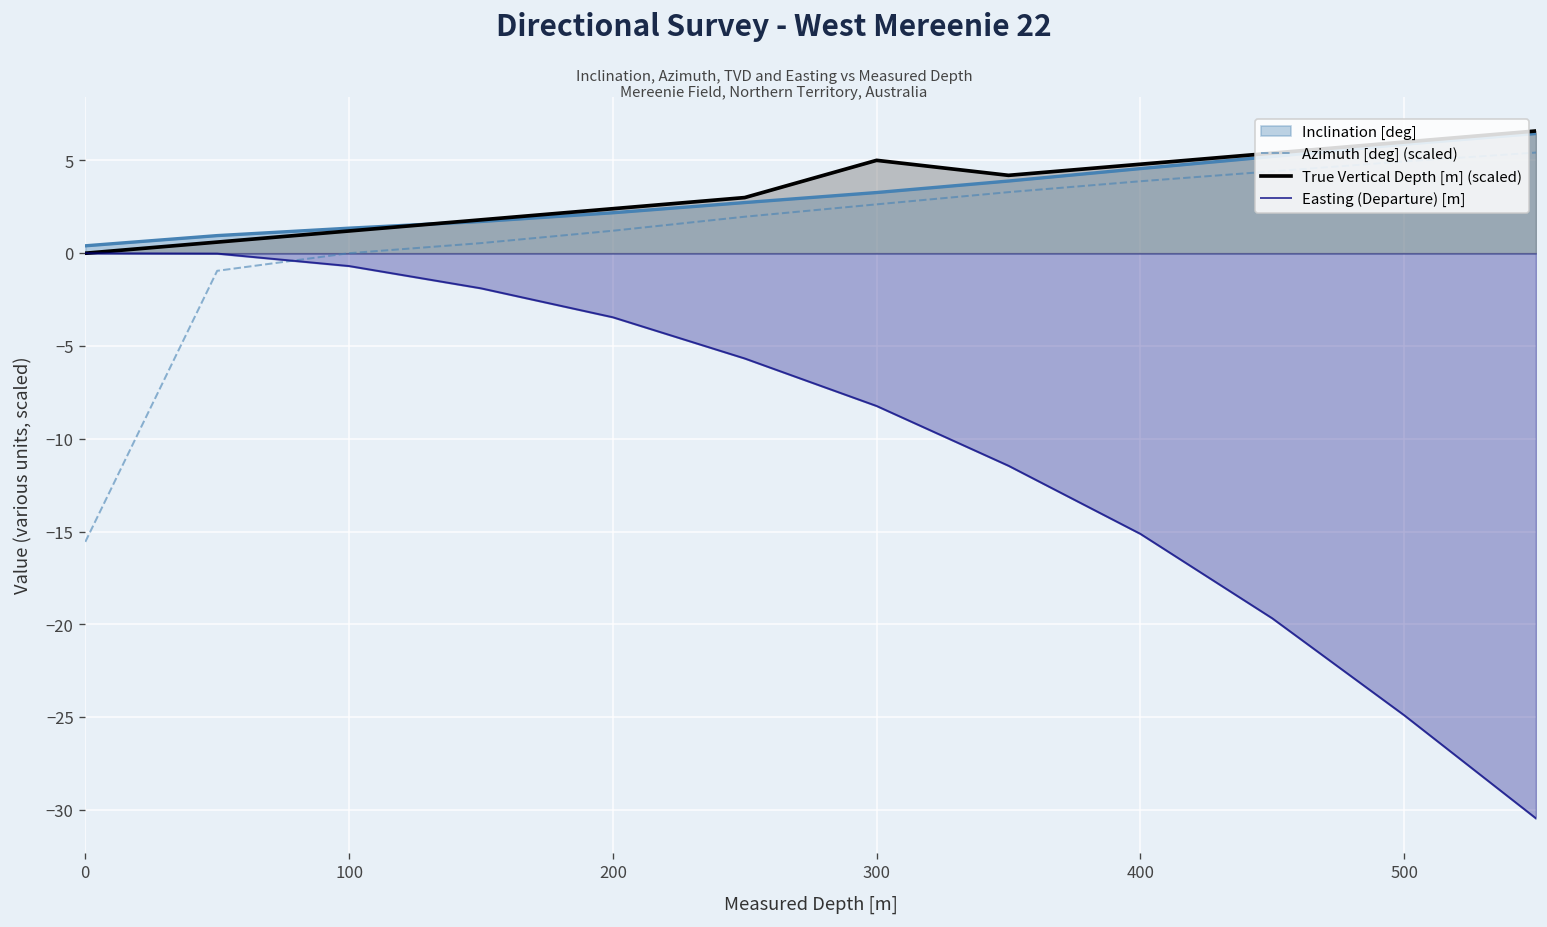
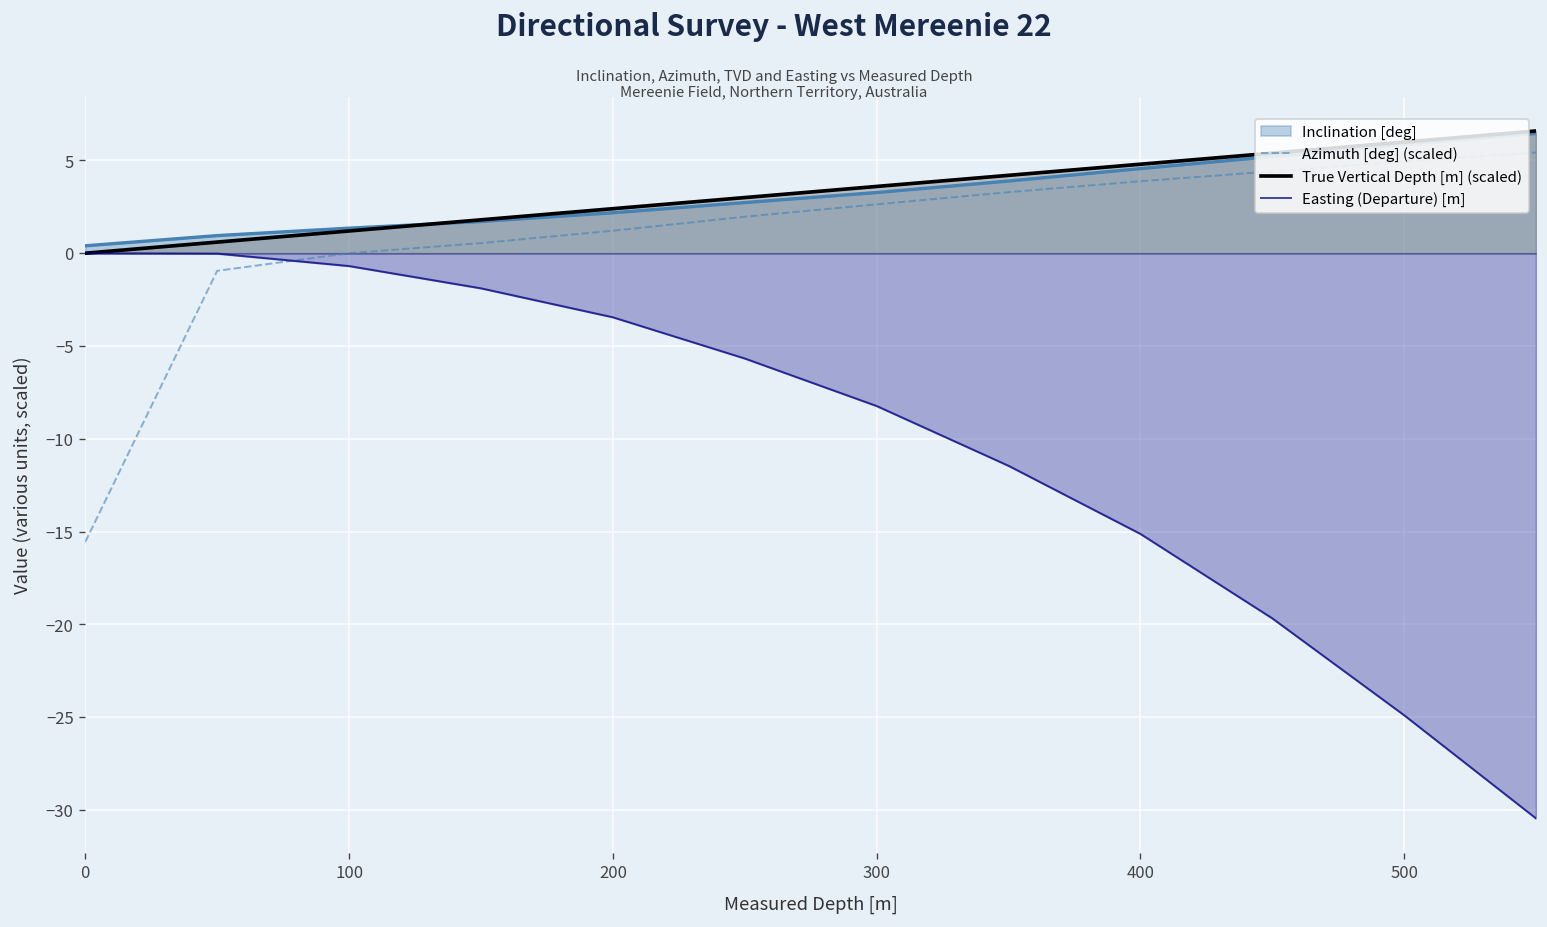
  {
    "True Vertical Depth [m] (scaled)": {
      "200": 2.4,
-     "300": 5.0,
+     "300": 3.6,
      "400": 4.8
    }
  }
